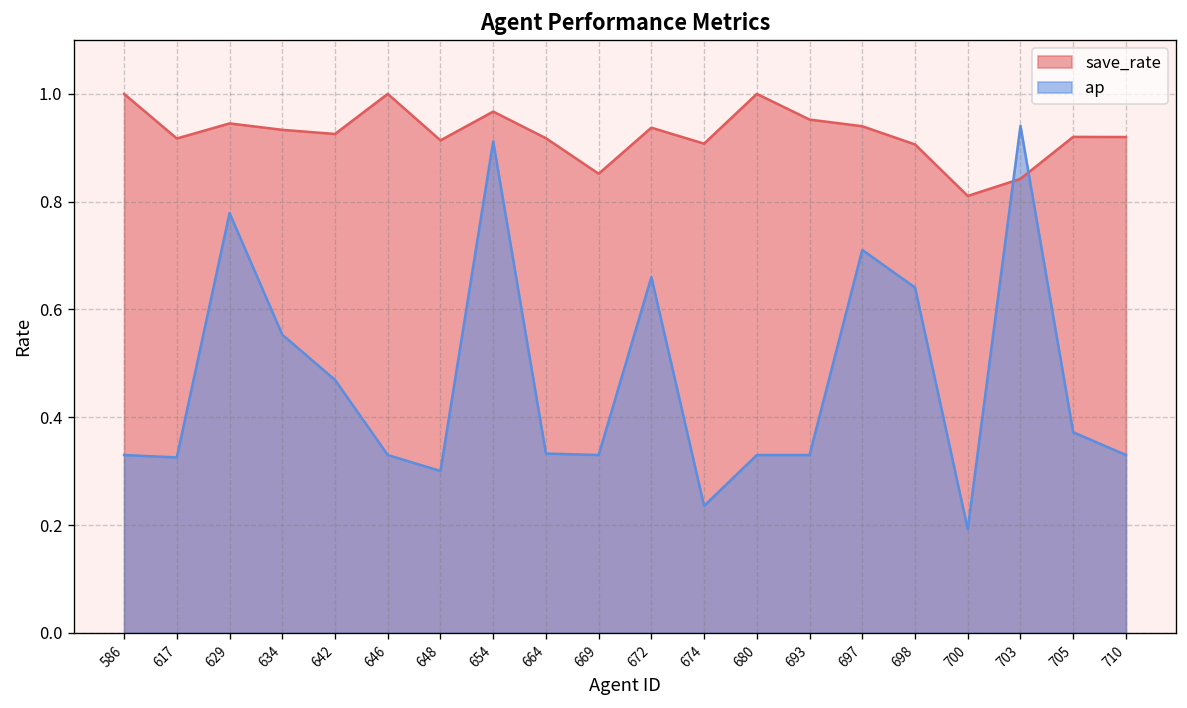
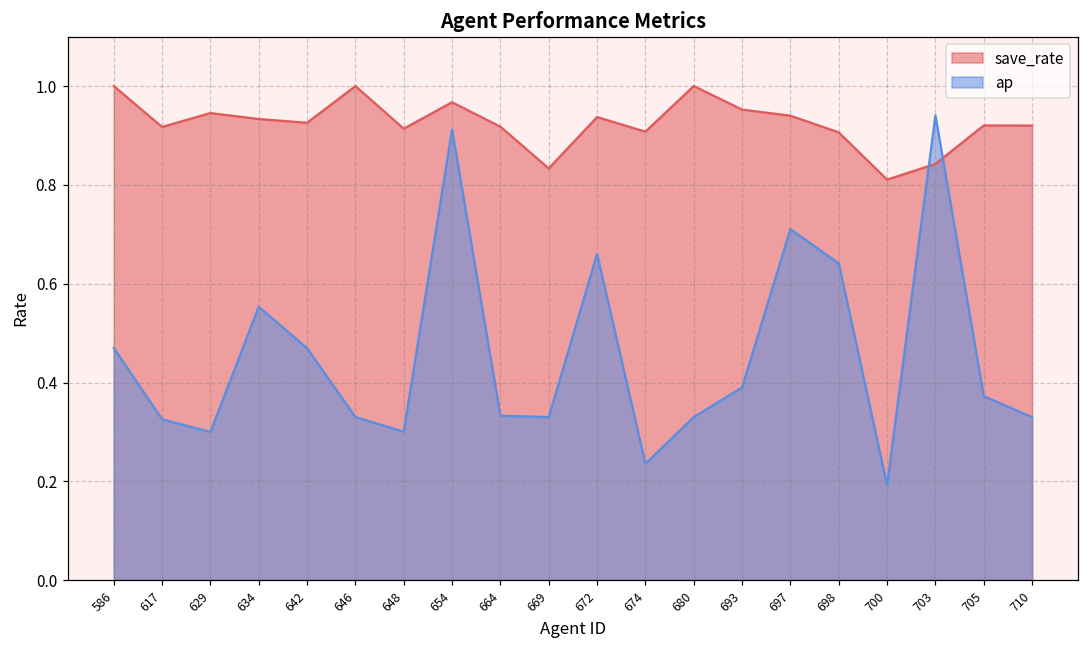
  {
    "save_rate": {
      "586": 1.00,
      "617": 0.92,
      "629": 0.95,
      "634": 0.93,
      "642": 0.93,
      "646": 1.00,
      "648": 0.91,
      "654": 0.97,
      "664": 0.92,
-     "669": 0.85,
+     "669": 0.83,
      "672": 0.94,
      "674": 0.91,
      "680": 1.00,
      "693": 0.95,
      "697": 0.94,
      "698": 0.91,
      "700": 0.81,
      "703": 0.84,
      "705": 0.92,
      "710": 0.92
    },
    "ap": {
-     "586": 0.33,
+     "586": 0.47,
      "617": 0.33,
-     "629": 0.78,
+     "629": 0.30,
      "634": 0.55,
      "642": 0.47,
      "646": 0.33,
      "648": 0.30,
      "654": 0.91,
      "664": 0.33,
      "669": 0.33,
      "672": 0.66,
      "674": 0.24,
      "680": 0.33,
-     "693": 0.33,
+     "693": 0.39,
      "697": 0.71,
      "698": 0.64,
      "700": 0.19,
      "703": 0.94,
      "705": 0.37,
      "710": 0.33
    }
  }
